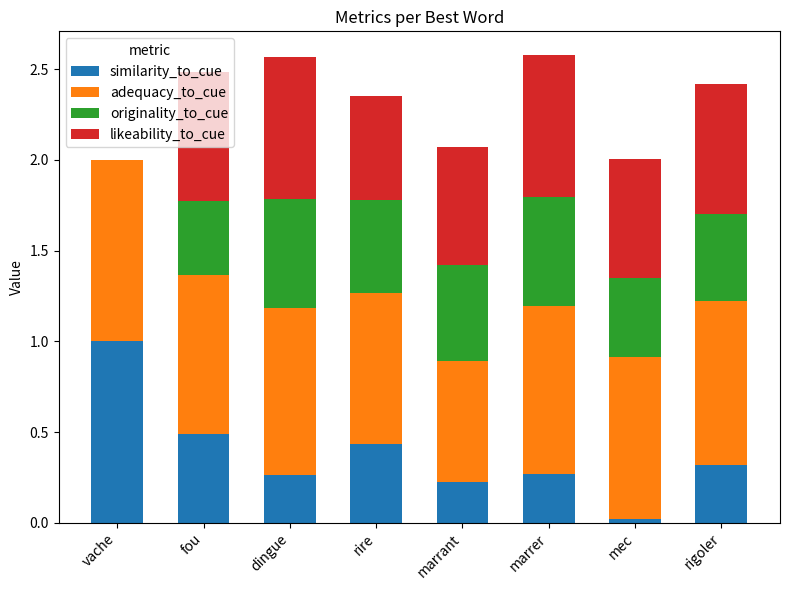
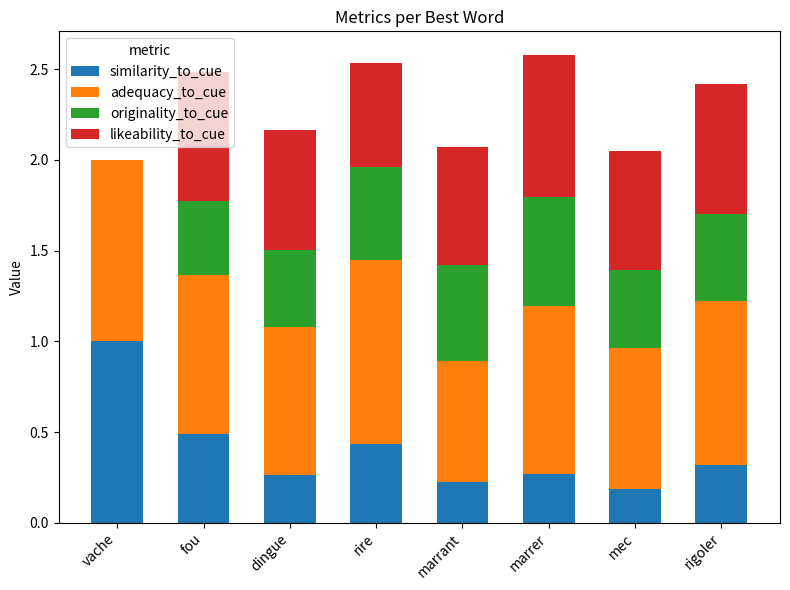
  {
    "similarity_to_cue": {
      "vache": 1.00,
      "fou": 0.49,
      "dingue": 0.27,
      "rire": 0.43,
      "marrant": 0.23,
      "marrer": 0.27,
-     "mec": 0.02,
+     "mec": 0.19,
      "rigoler": 0.32
    },
    "adequacy_to_cue": {
      "vache": 1.00,
      "fou": 0.87,
-     "dingue": 0.92,
-     "rire": 0.83,
+     "dingue": 0.82,
+     "rire": 1.02,
      "marrant": 0.67,
      "marrer": 0.93,
-     "mec": 0.89,
+     "mec": 0.78,
      "rigoler": 0.90
    },
    "originality_to_cue": {
      "vache": 0.00,
      "fou": 0.41,
-     "dingue": 0.60,
+     "dingue": 0.42,
      "rire": 0.51,
      "marrant": 0.52,
      "marrer": 0.60,
      "mec": 0.43,
      "rigoler": 0.48
    },
    "likeability_to_cue": {
      "vache": 0.00,
-     "dingue": 0.78,
+     "dingue": 0.66,
      "rire": 0.57,
      "marrant": 0.65,
      "marrer": 0.79,
      "mec": 0.65,
      "rigoler": 0.72
    }
  }
